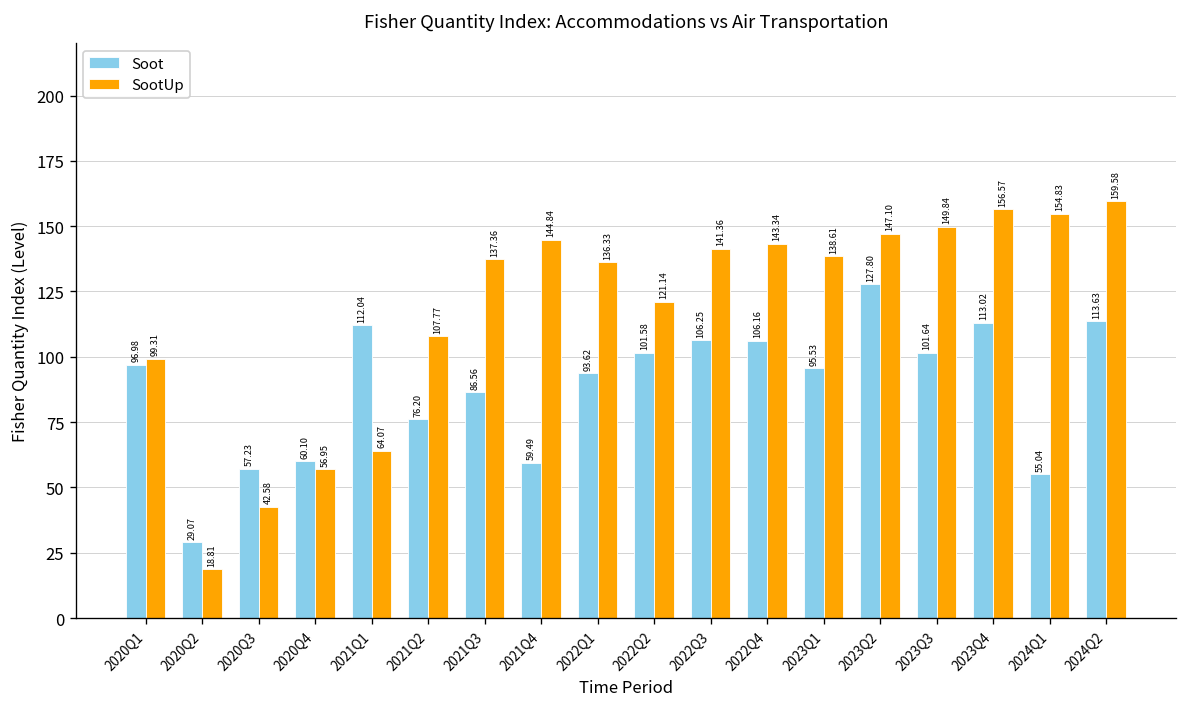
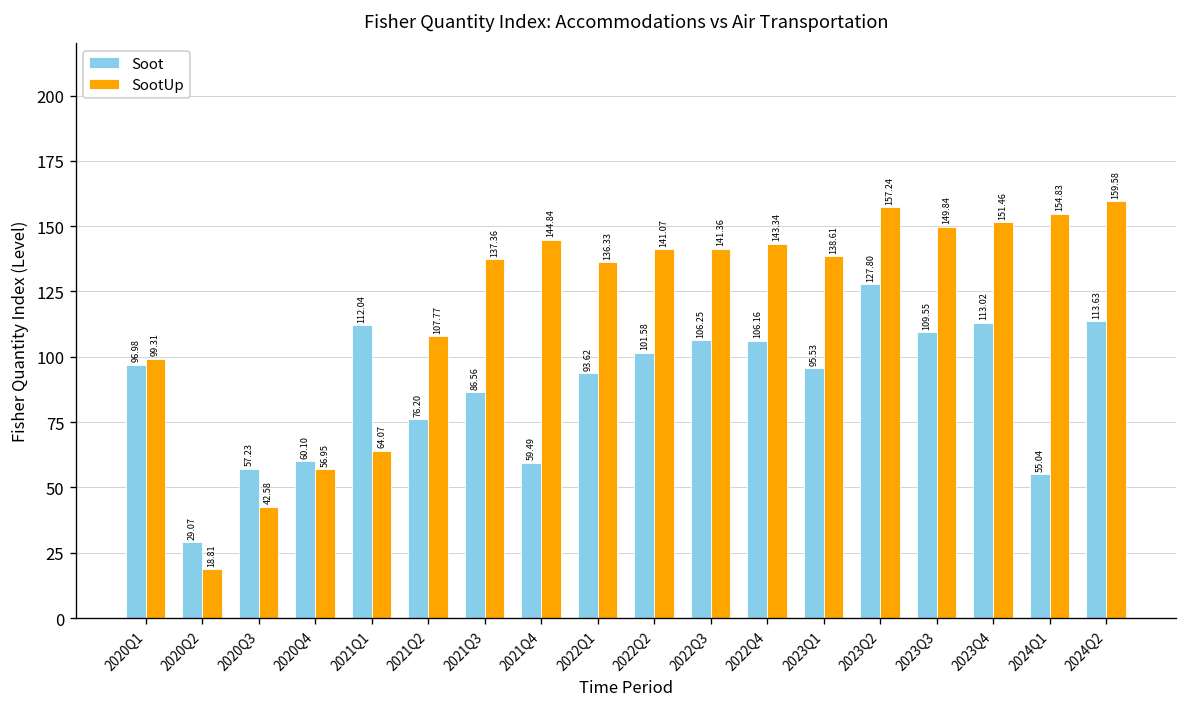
  {
    "Soot": {
      "2020Q1": 96.98,
      "2020Q2": 29.07,
      "2020Q3": 57.23,
      "2020Q4": 60.10,
      "2021Q1": 112.04,
      "2021Q2": 76.20,
      "2021Q3": 86.56,
      "2021Q4": 59.49,
      "2022Q1": 93.62,
      "2022Q2": 101.58,
      "2022Q3": 106.25,
      "2022Q4": 106.16,
      "2023Q1": 95.53,
      "2023Q2": 127.80,
-     "2023Q3": 101.64,
+     "2023Q3": 109.55,
      "2023Q4": 113.02,
      "2024Q1": 55.04,
      "2024Q2": 113.63
    },
    "SootUp": {
      "2020Q1": 99.31,
      "2020Q2": 18.81,
      "2020Q3": 42.58,
      "2020Q4": 56.95,
      "2021Q1": 64.07,
      "2021Q2": 107.77,
      "2021Q3": 137.36,
      "2021Q4": 144.84,
      "2022Q1": 136.33,
-     "2022Q2": 121.14,
+     "2022Q2": 141.07,
      "2022Q3": 141.36,
      "2022Q4": 143.34,
      "2023Q1": 138.61,
-     "2023Q2": 147.10,
+     "2023Q2": 157.24,
      "2023Q3": 149.84,
-     "2023Q4": 156.57,
+     "2023Q4": 151.46,
      "2024Q1": 154.83,
      "2024Q2": 159.58
    }
  }
